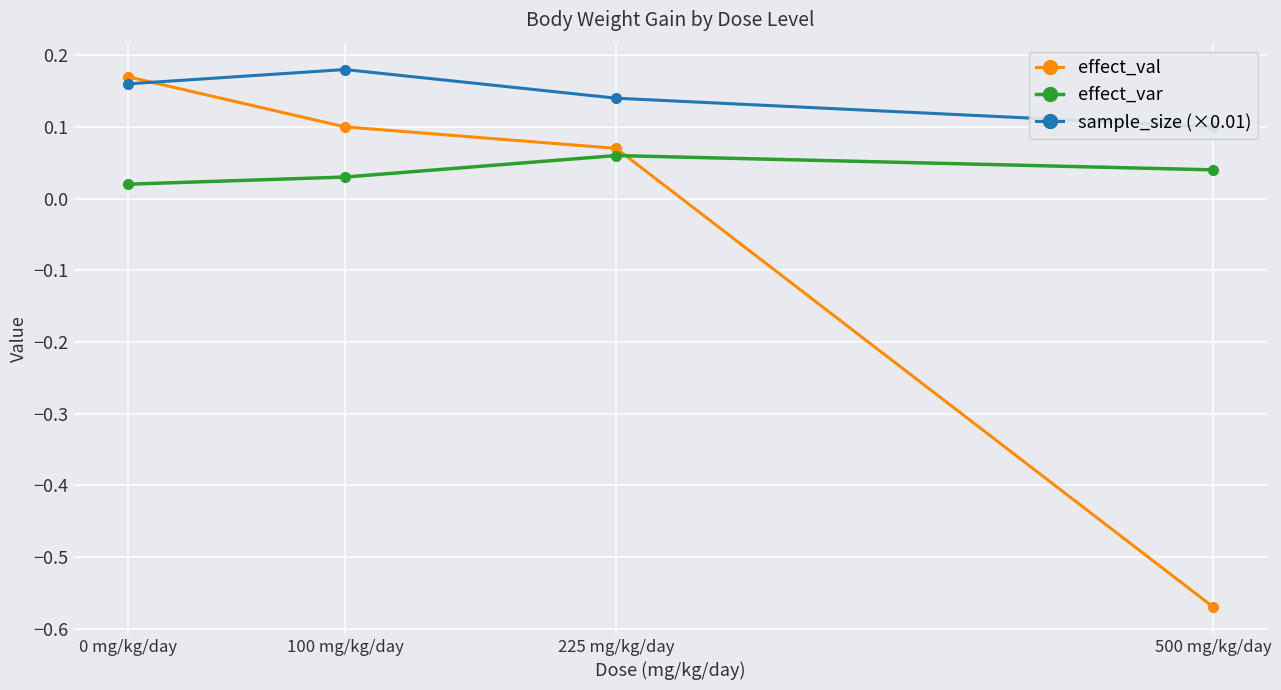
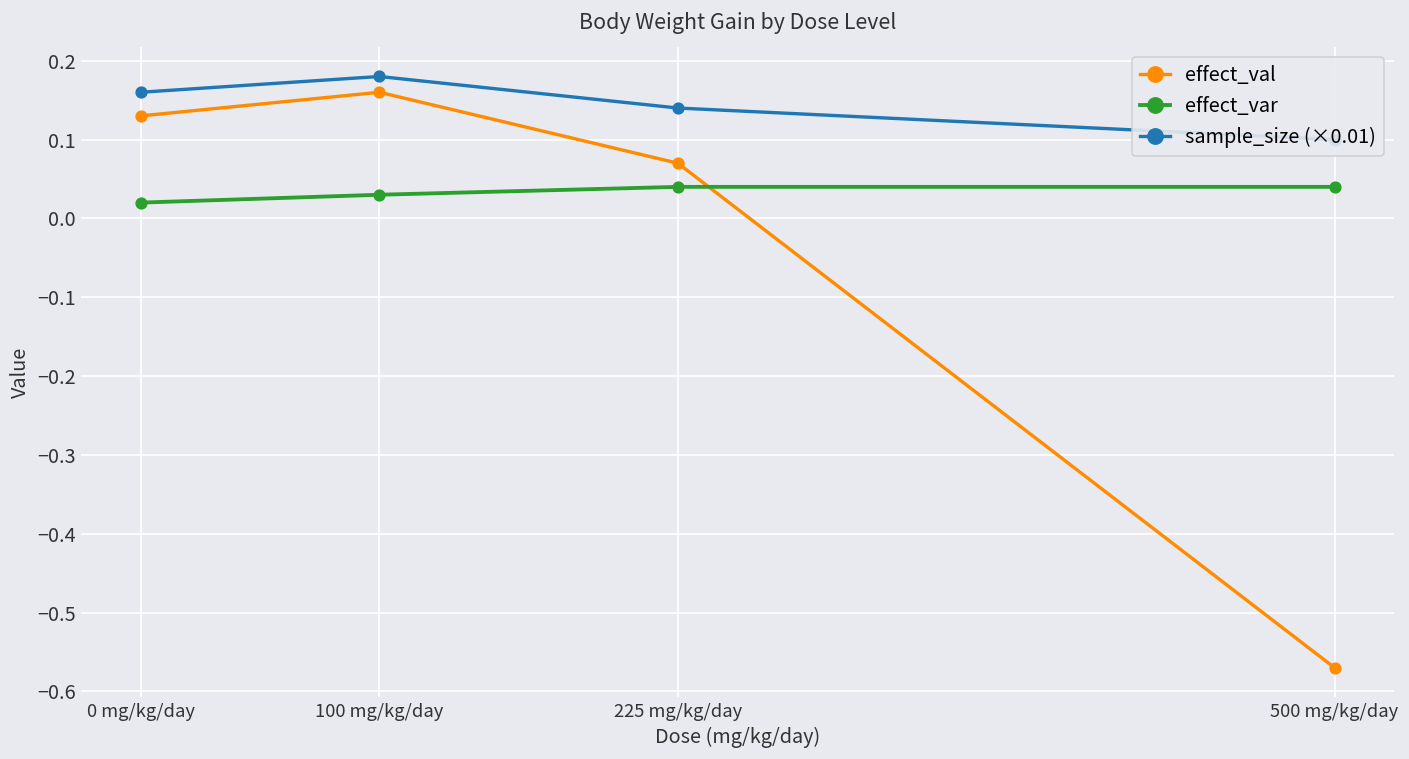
  {
    "effect_val": {
-     "0 mg/kg/day": 0.17,
-     "100 mg/kg/day": 0.10,
+     "0 mg/kg/day": 0.13,
+     "100 mg/kg/day": 0.16,
      "225 mg/kg/day": 0.07,
      "500 mg/kg/day": -0.57
    },
    "effect_var": {
      "0 mg/kg/day": 0.02,
      "100 mg/kg/day": 0.03,
-     "225 mg/kg/day": 0.06,
+     "225 mg/kg/day": 0.04,
      "500 mg/kg/day": 0.04
    },
    "sample_size (×0.01)": {
      "0 mg/kg/day": 0.16,
      "100 mg/kg/day": 0.18,
      "225 mg/kg/day": 0.14
    }
  }
